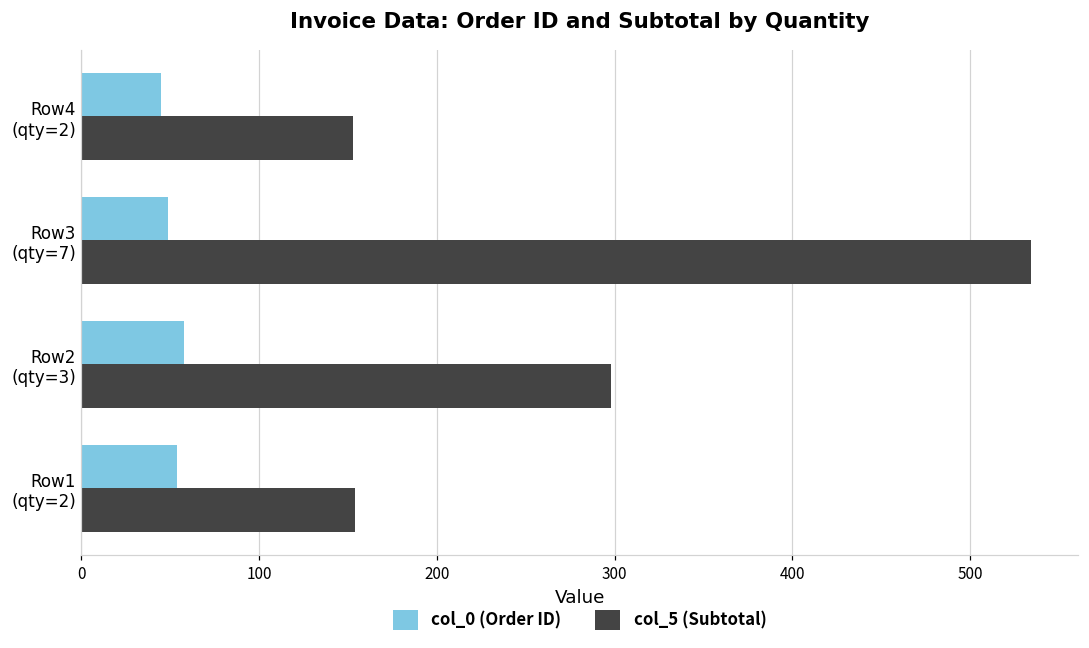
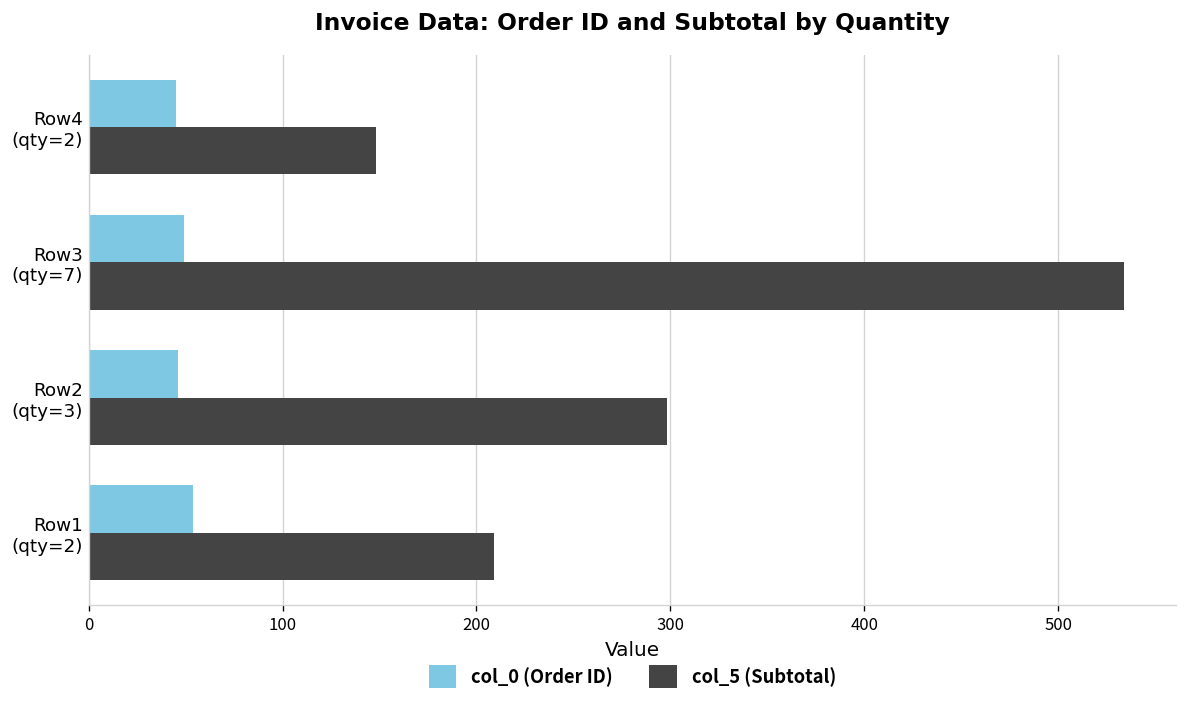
  {
    "col_0 (Order ID)": {
      "Row4 (qty=2)": 45,
      "Row3 (qty=7)": 49,
-     "Row2 (qty=3)": 58,
+     "Row2 (qty=3)": 46,
      "Row1 (qty=2)": 54
    },
    "col_5 (Subtotal)": {
-     "Row4 (qty=2)": 153,
+     "Row4 (qty=2)": 148,
      "Row3 (qty=7)": 534,
      "Row2 (qty=3)": 298,
-     "Row1 (qty=2)": 154
+     "Row1 (qty=2)": 209
    }
  }
